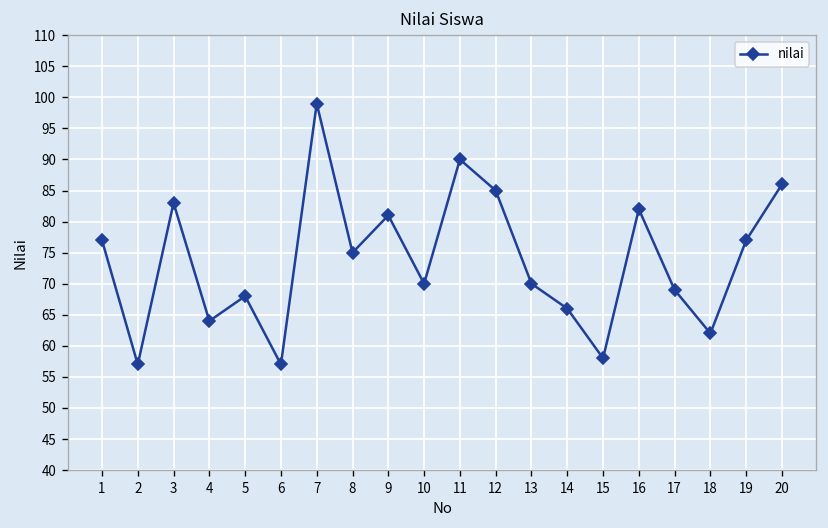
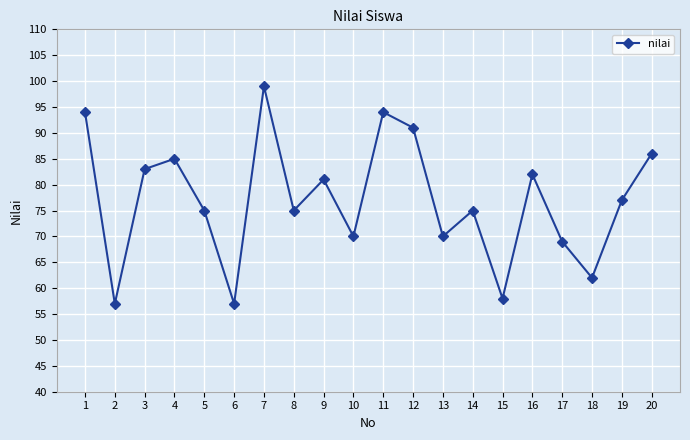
  {
-   "1": 77,
+   "1": 94,
    "2": 57,
    "3": 83,
-   "4": 64,
-   "5": 68,
+   "4": 85,
+   "5": 75,
    "6": 57,
    "7": 99,
    "8": 75,
    "9": 81,
    "10": 70,
-   "11": 90,
-   "12": 85,
+   "11": 94,
+   "12": 91,
    "13": 70,
-   "14": 66,
+   "14": 75,
    "15": 58,
    "16": 82,
    "17": 69,
    "18": 62,
    "19": 77,
    "20": 86
  }
